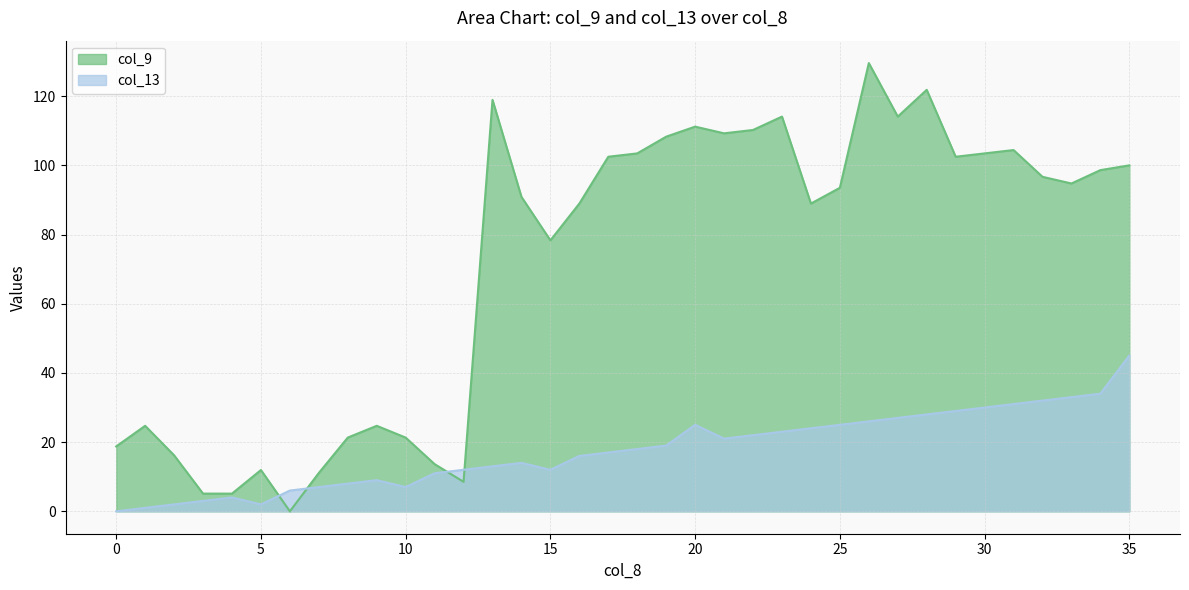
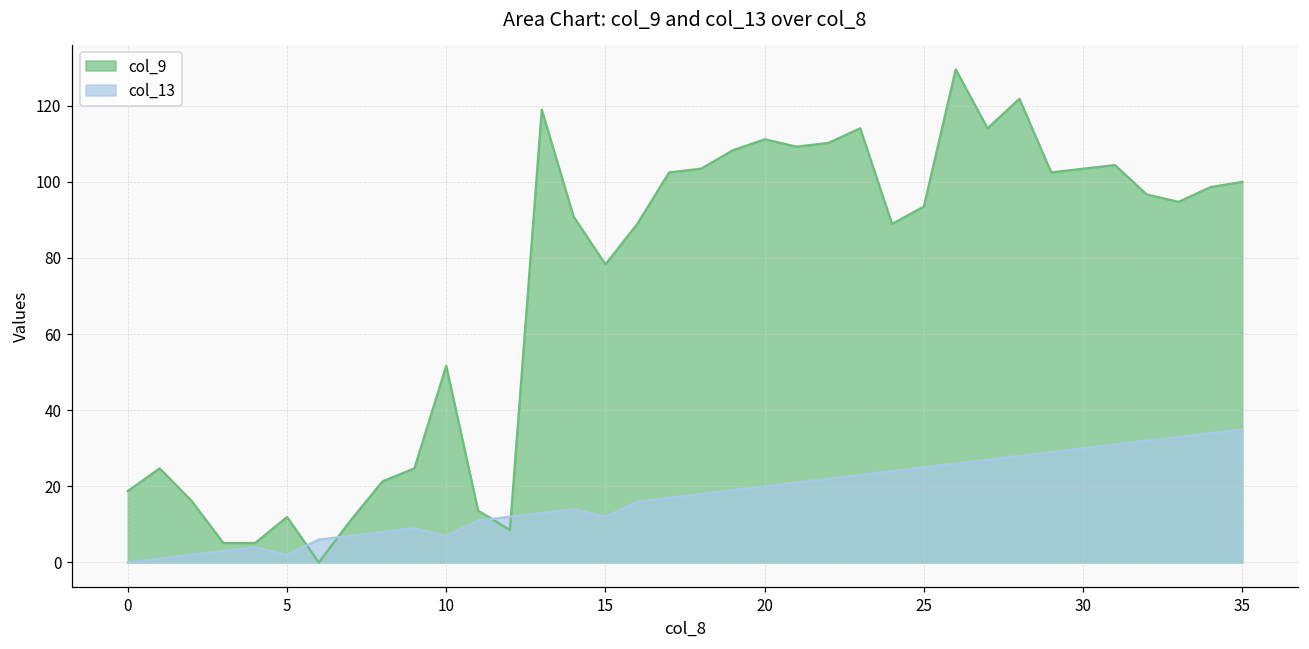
  {
    "col_9": {
      "0": 19,
      "5": 12,
-     "10": 21,
+     "10": 52,
      "15": 78,
      "20": 111,
      "25": 94,
      "30": 103,
      "35": 100
    },
    "col_13": {
      "0": 0,
      "5": 2,
      "10": 7,
      "15": 12,
-     "20": 25,
+     "20": 20,
      "25": 25,
      "30": 30,
-     "35": 45
+     "35": 35
    }
  }
